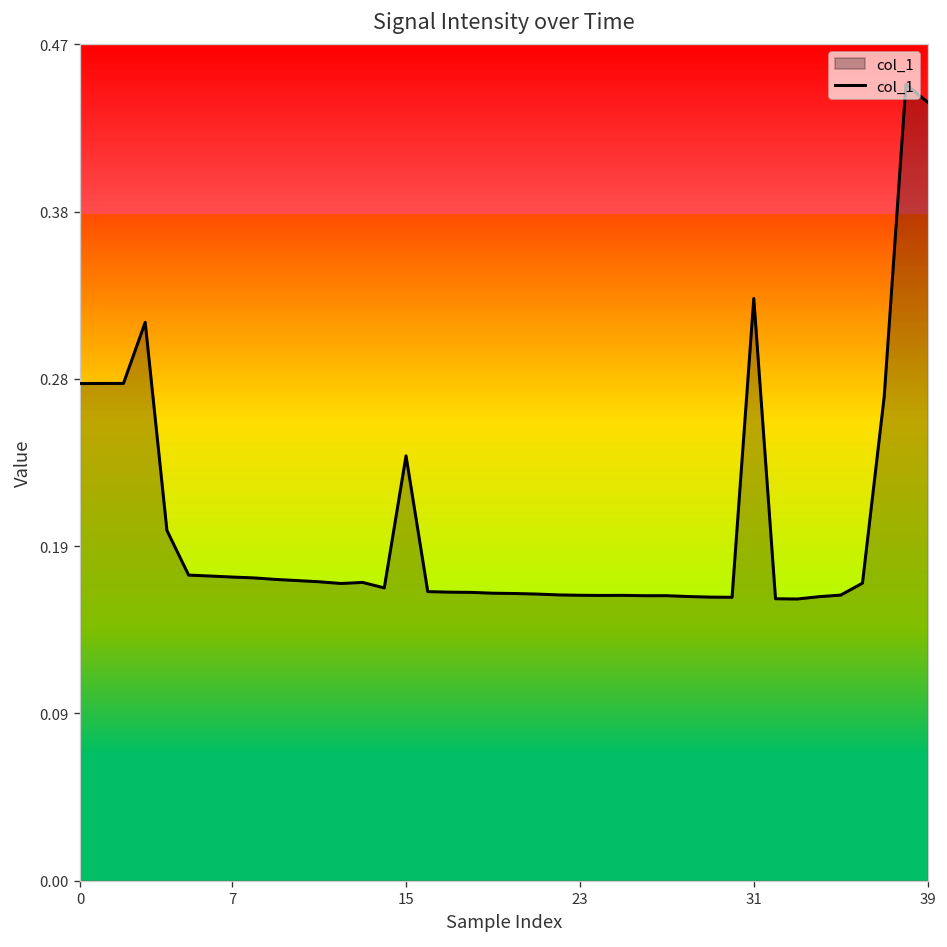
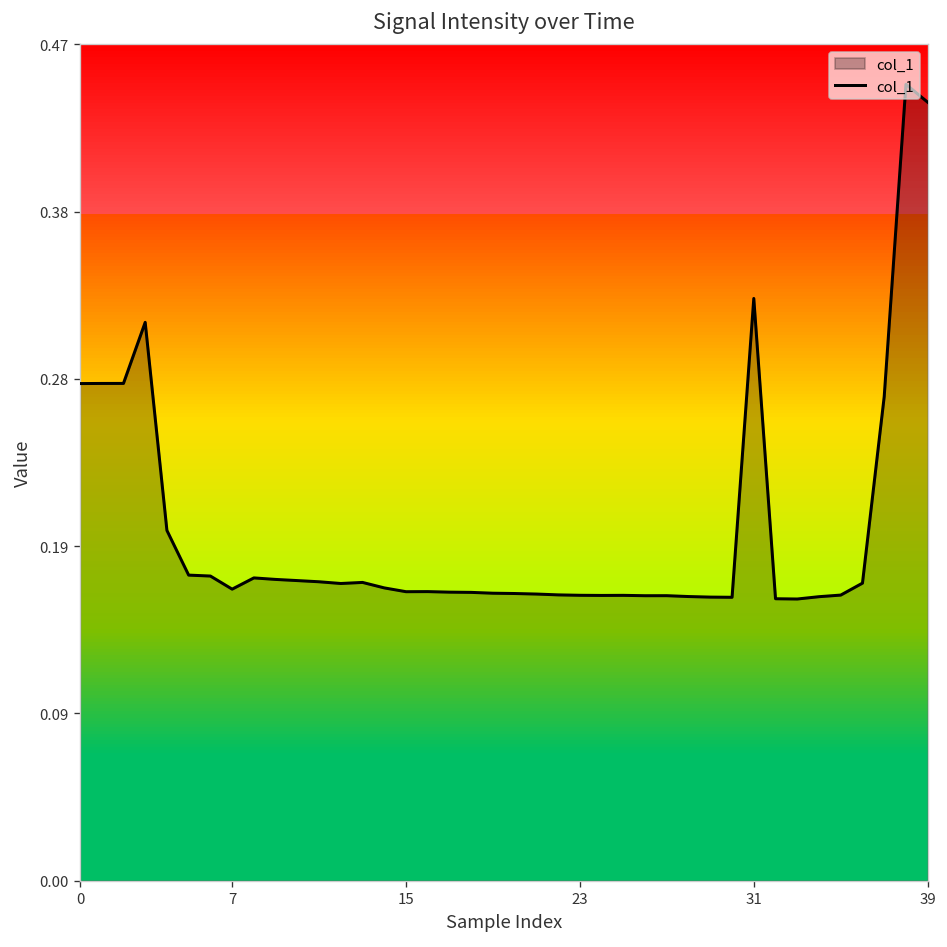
  {
    "0": 0.279,
-   "7": 0.170,
-   "15": 0.238,
+   "7": 0.163,
+   "15": 0.162,
    "23": 0.160,
    "31": 0.327,
    "39": 0.437
  }
